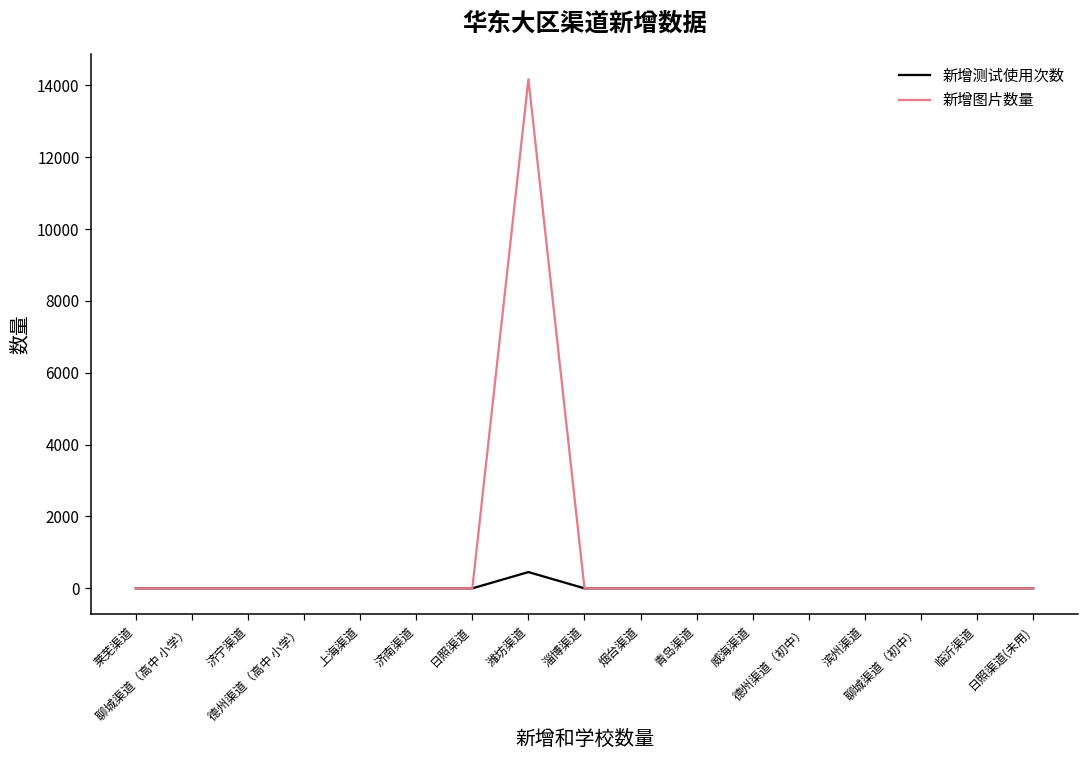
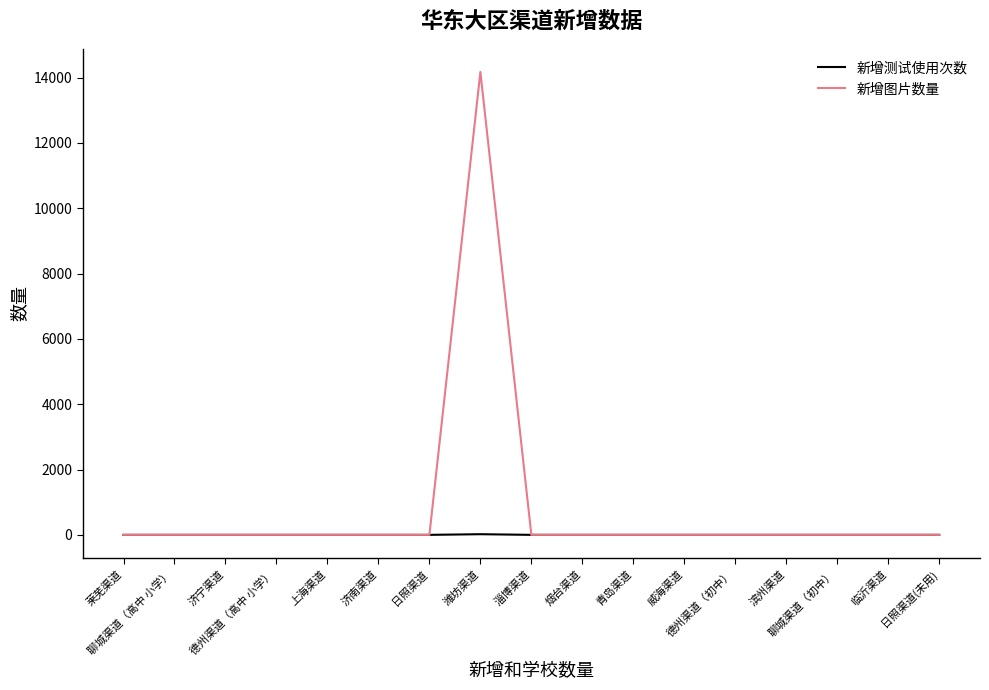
  {
    "新增测试使用次数": {
-     "潍坊渠道": 500
+     "潍坊渠道": 0
    },
    "新增图片数量": {
      "潍坊渠道": 14200
    }
  }
